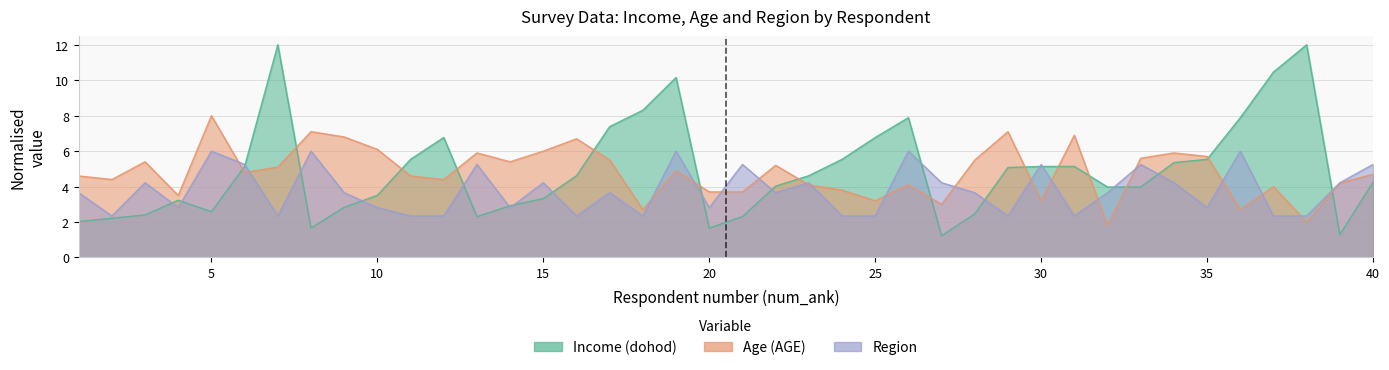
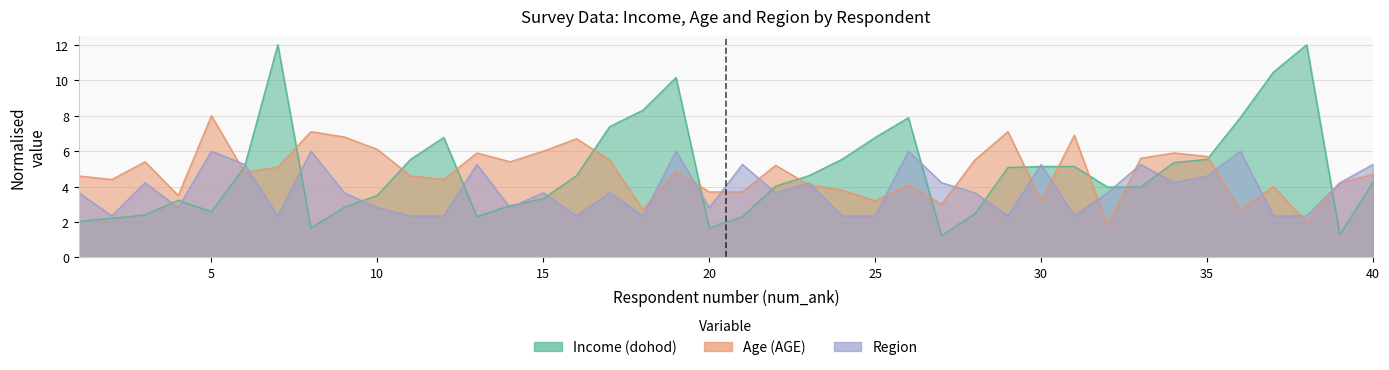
  {
    "Income (dohod)": {
      "5": 2.6,
      "10": 3.5,
      "15": 3.3,
      "20": 1.7,
      "25": 6.8,
      "35": 5.5,
      "40": 4.2
    },
    "Age (AGE)": {
      "5": 8.0,
      "10": 6.1,
      "15": 6.0,
      "20": 3.7,
      "25": 3.2,
      "30": 3.2,
      "35": 5.7,
      "40": 4.7
    },
    "Region": {
      "5": 6.0,
      "10": 2.8,
-     "15": 4.2,
+     "15": 3.7,
      "20": 2.8,
      "25": 2.3,
-     "35": 2.8,
+     "35": 4.6,
      "40": 5.3
    }
  }
